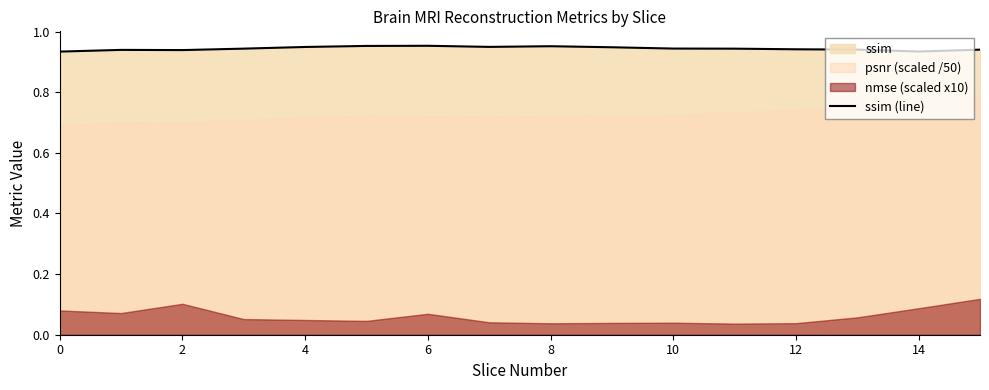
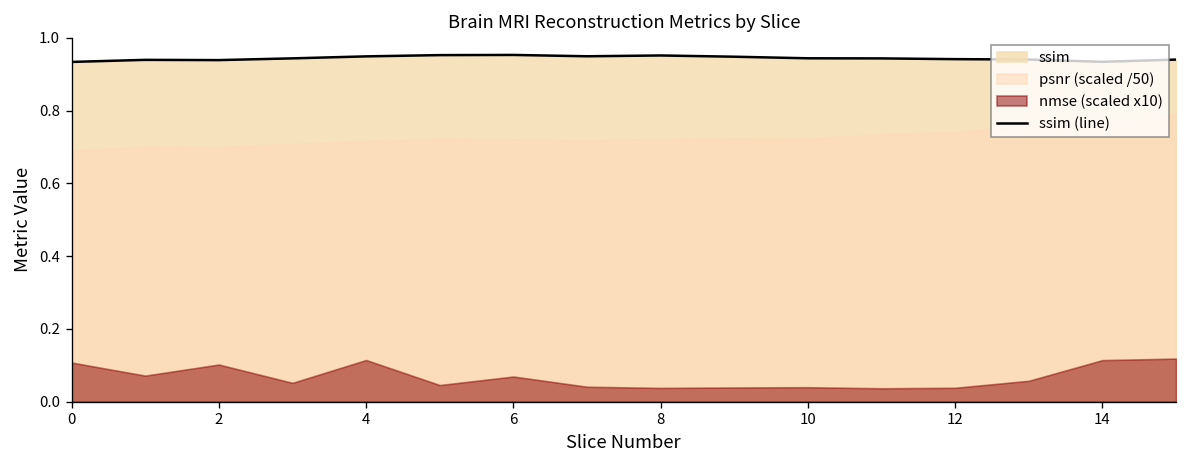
  {
    "nmse (scaled x10)": {
-     "0": 0.08,
+     "0": 0.11,
      "2": 0.10,
-     "4": 0.05,
+     "4": 0.11,
      "6": 0.07,
      "8": 0.04,
      "10": 0.04,
      "12": 0.04,
-     "14": 0.09
+     "14": 0.11
    }
  }
